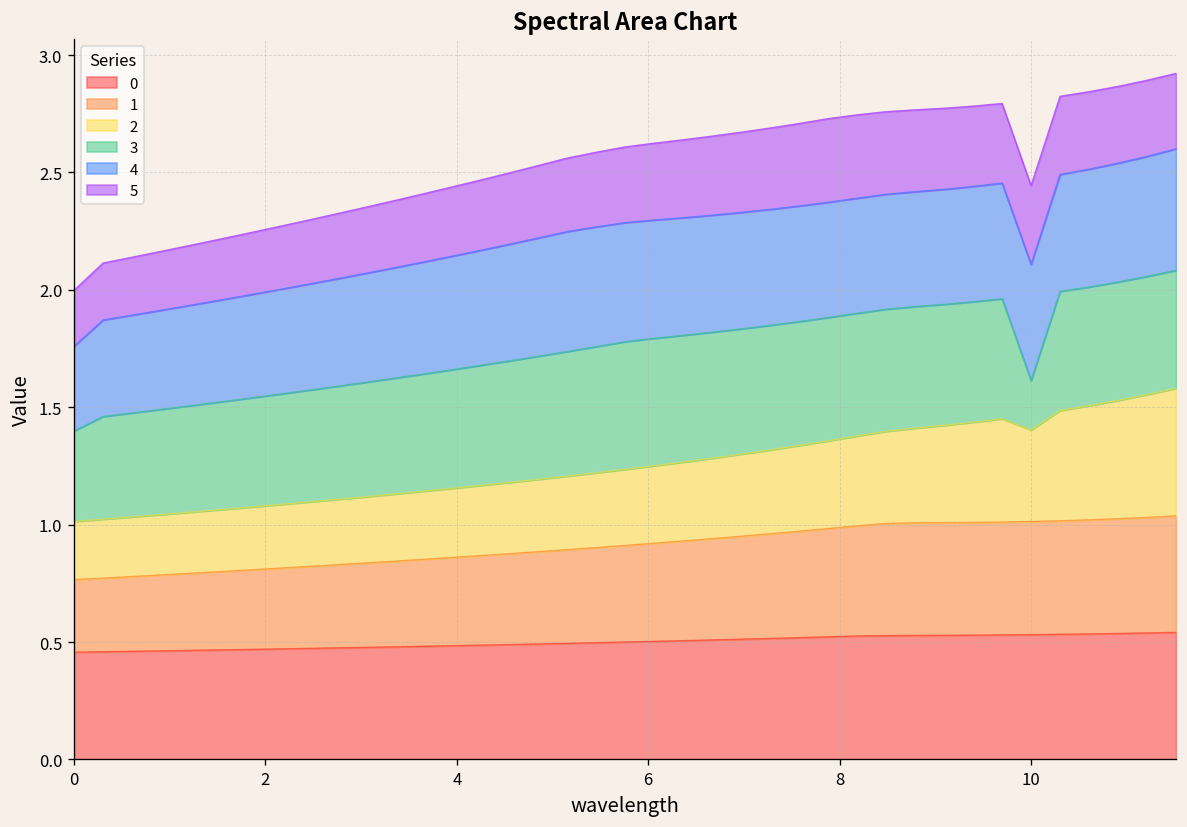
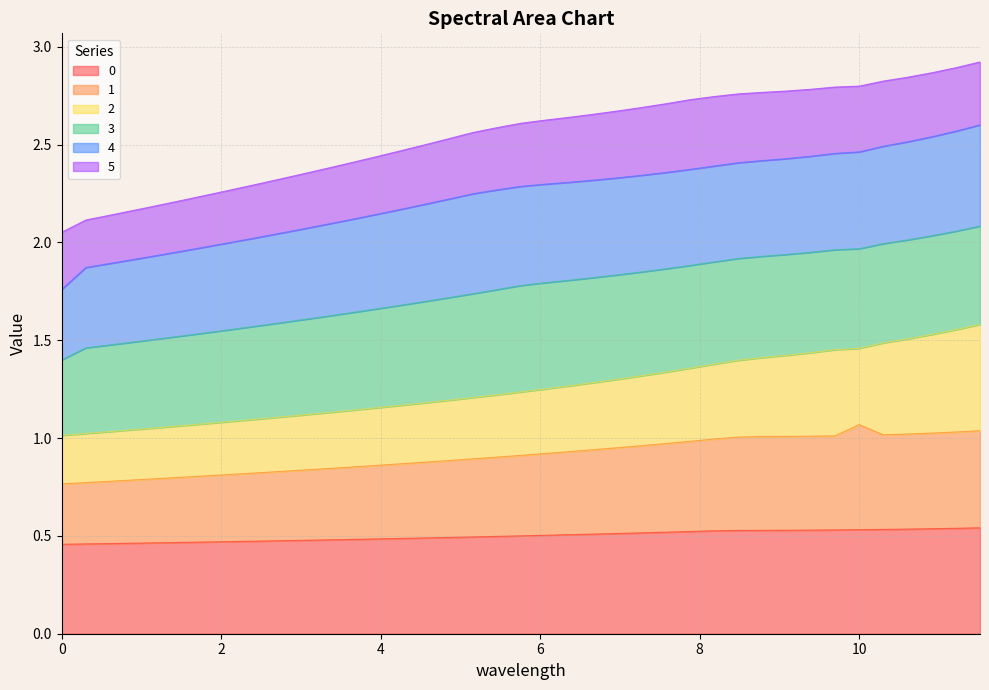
  {
    "0": {
      "0": 0.46,
      "10": 0.53
    },
    "1": {
      "0": 0.31,
-     "10": 0.48
+     "10": 0.54
    },
    "2": {
      "0": 0.25,
      "10": 0.39
    },
    "3": {
      "0": 0.39,
-     "10": 0.21
+     "10": 0.51
    },
    "4": {
      "0": 0.36,
      "10": 0.49
    },
    "5": {
-     "0": 0.24,
+     "0": 0.29,
      "10": 0.34
    }
  }
